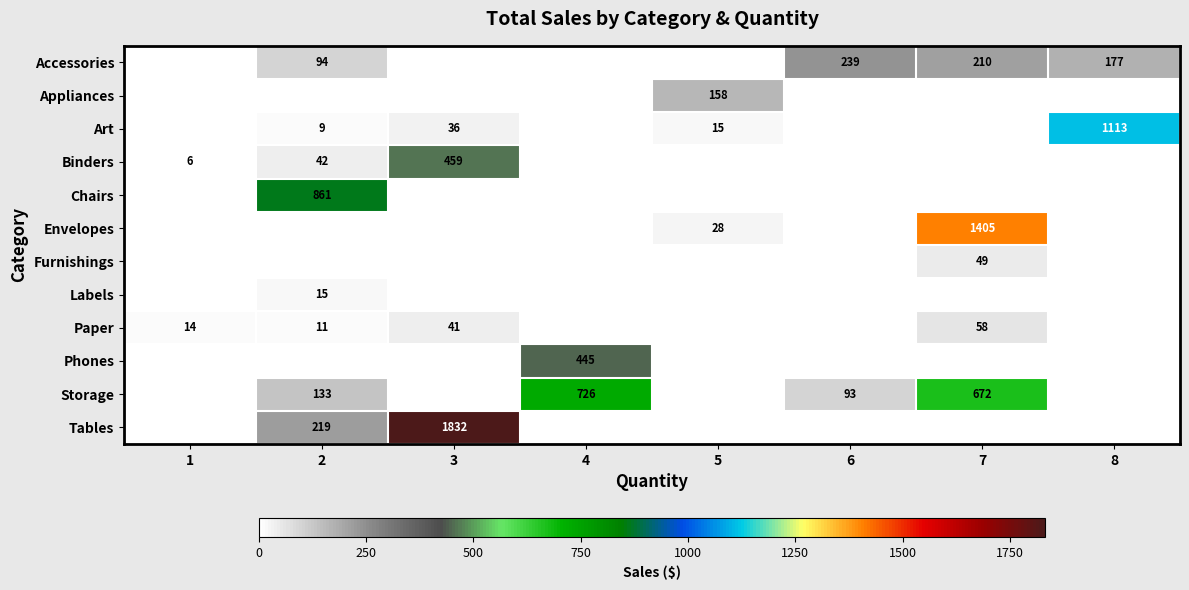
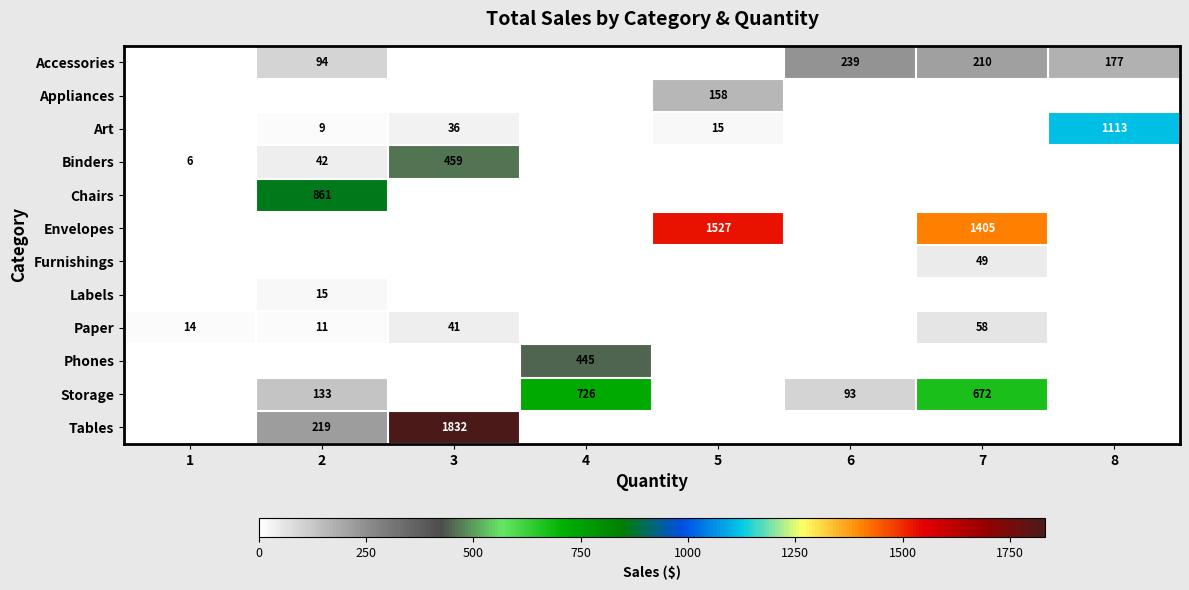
  {
    "Accessories": {
      "2": 94,
      "6": 239,
      "7": 210,
      "8": 177
    },
    "Appliances": {
      "5": 158
    },
    "Art": {
      "2": 9,
      "3": 36,
      "5": 15,
      "8": 1113
    },
    "Binders": {
      "1": 6,
      "2": 42,
      "3": 459
    },
    "Chairs": {
      "2": 861
    },
    "Envelopes": {
-     "5": 28,
+     "5": 1527,
      "7": 1405
    },
    "Furnishings": {
      "7": 49
    },
    "Labels": {
      "2": 15
    },
    "Paper": {
      "1": 14,
      "2": 11,
      "3": 41,
      "7": 58
    },
    "Phones": {
      "4": 445
    },
    "Storage": {
      "2": 133,
      "4": 726,
      "6": 93,
      "7": 672
    },
    "Tables": {
      "2": 219,
      "3": 1832
    }
  }
